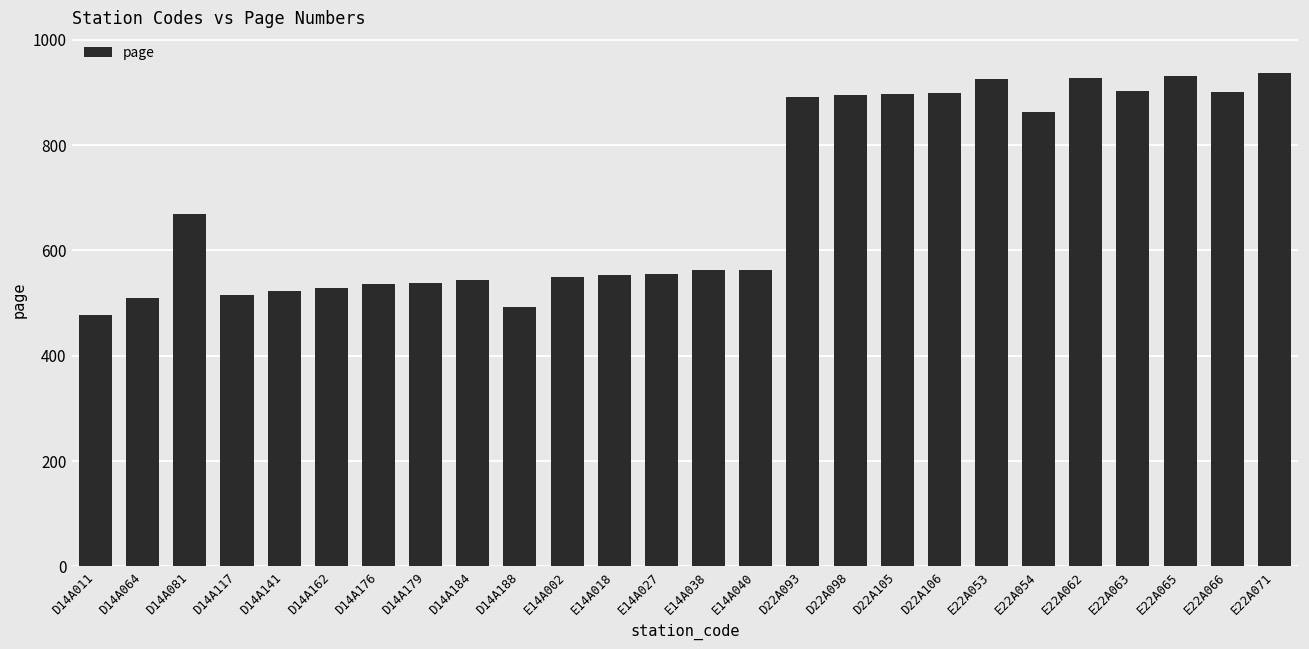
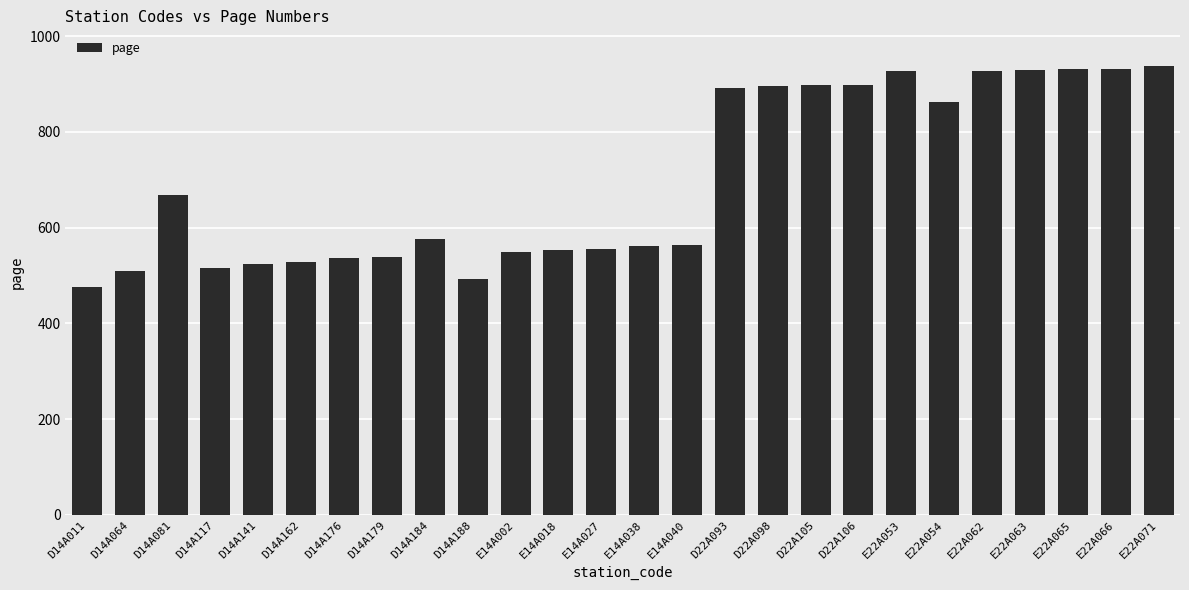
  {
    "D14A011": 480,
    "D14A064": 510,
    "D14A081": 670,
    "D14A117": 520,
    "D14A141": 520,
    "D14A162": 530,
    "D14A176": 540,
    "D14A179": 540,
-   "D14A184": 540,
+   "D14A184": 580,
    "D14A188": 490,
    "E14A002": 550,
    "E14A018": 550,
    "E14A027": 560,
    "E14A038": 560,
    "E14A040": 560,
    "D22A093": 890,
    "D22A098": 900,
    "D22A105": 900,
    "D22A106": 900,
    "E22A053": 930,
    "E22A054": 860,
    "E22A062": 930,
-   "E22A063": 900,
+   "E22A063": 930,
    "E22A065": 930,
-   "E22A066": 900,
+   "E22A066": 930,
    "E22A071": 940
  }
